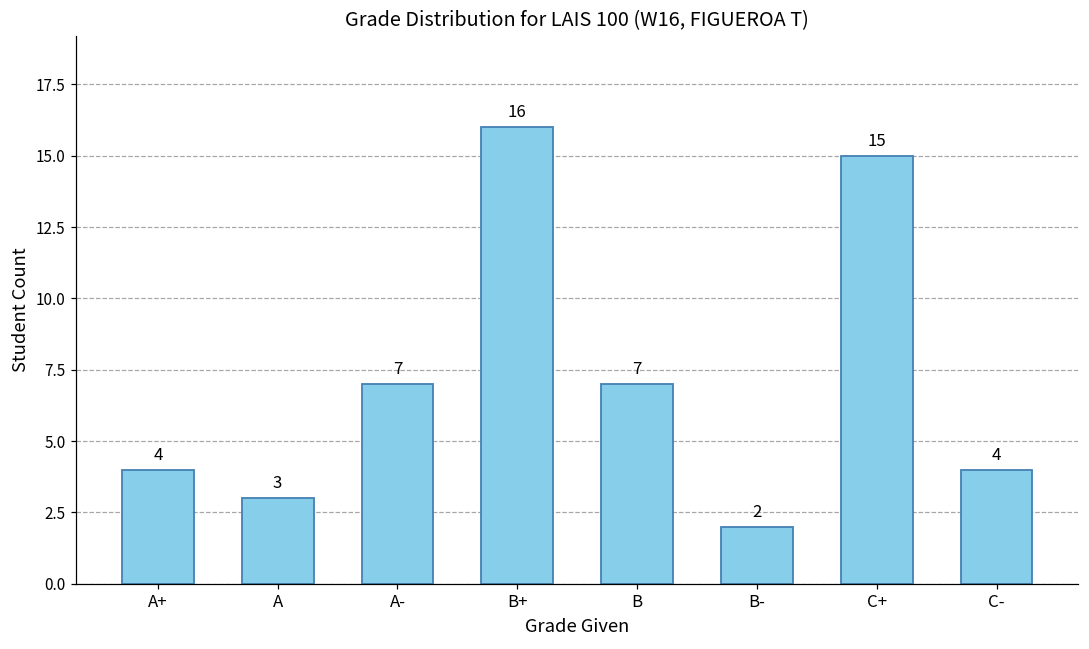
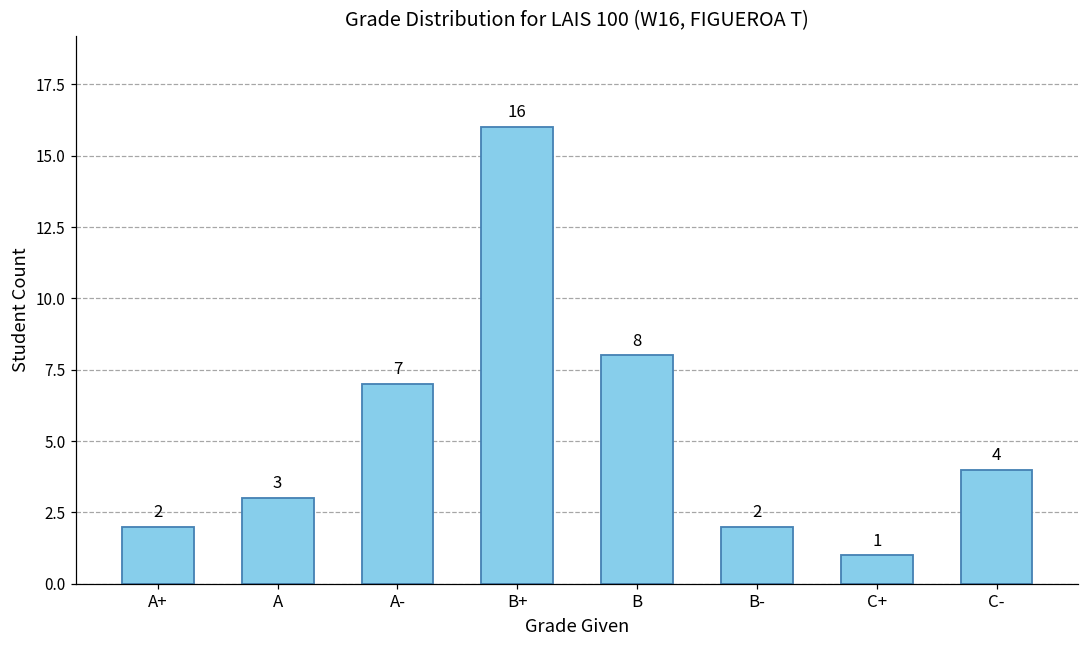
  {
-   "A+": 4,
+   "A+": 2,
    "A": 3,
    "A-": 7,
    "B+": 16,
-   "B": 7,
+   "B": 8,
    "B-": 2,
-   "C+": 15,
+   "C+": 1,
    "C-": 4
  }
